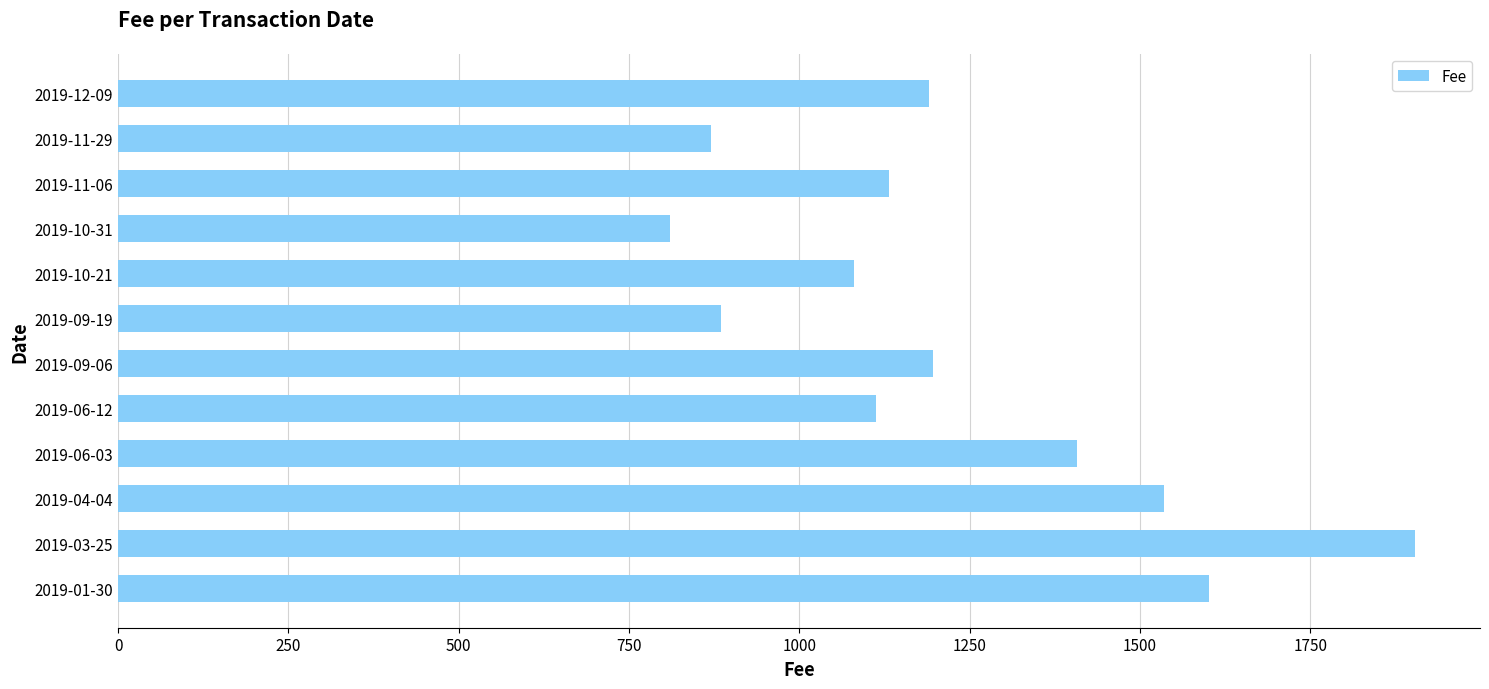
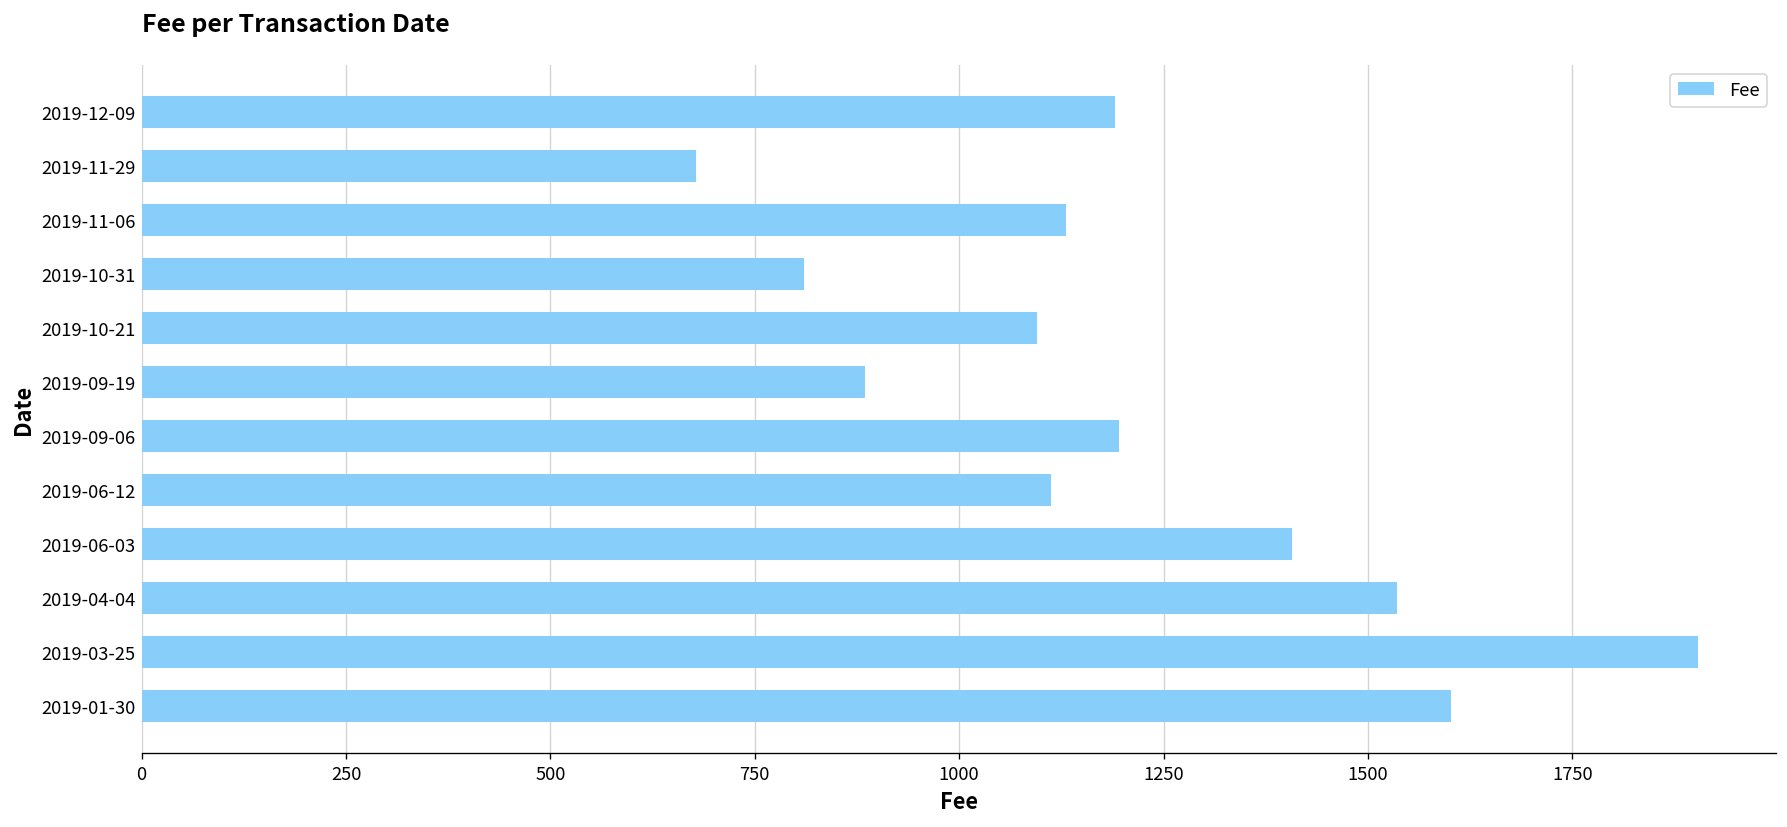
  {
    "2019-12-09": 1190,
-   "2019-11-29": 870,
+   "2019-11-29": 680,
    "2019-11-06": 1130,
    "2019-10-31": 810,
-   "2019-10-21": 1080,
+   "2019-10-21": 1100,
    "2019-09-19": 890,
    "2019-09-06": 1200,
    "2019-06-12": 1110,
    "2019-06-03": 1410,
    "2019-04-04": 1540,
    "2019-03-25": 1900,
    "2019-01-30": 1600
  }
